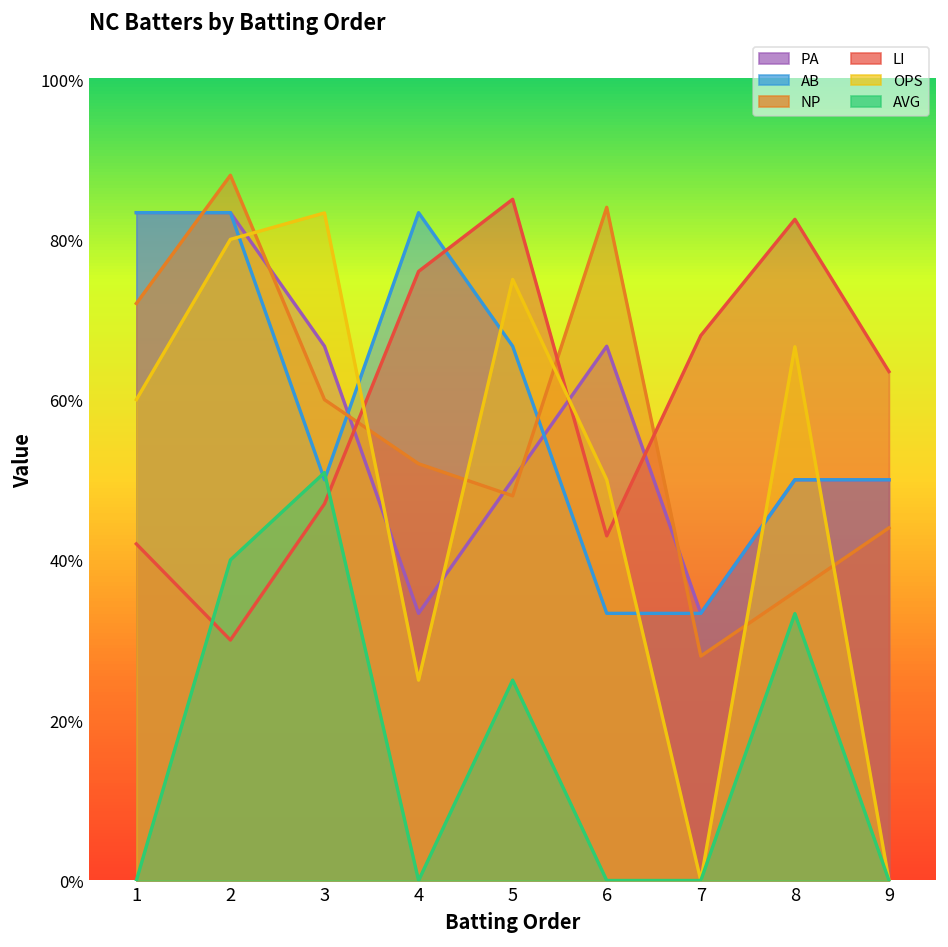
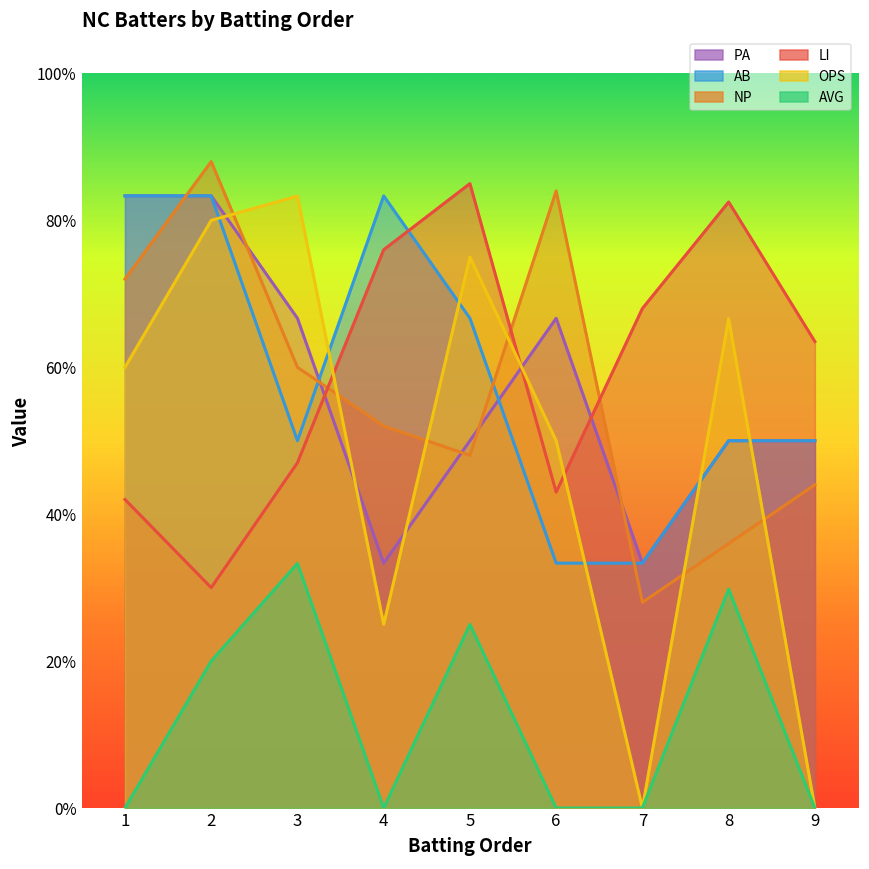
  {
    "PA": {
      "3": "67%",
      "4": "33%",
      "5": "50%",
      "6": "67%"
    },
    "AB": {
      "3": "50%",
      "4": "83%",
      "5": "67%",
      "6": "33%"
    },
    "AVG": {
      "1": "0%",
-     "2": "40%",
-     "3": "51%",
+     "2": "20%",
+     "3": "33%",
      "4": "0%",
      "5": "25%",
      "6": "0%",
-     "8": "33%"
+     "8": "30%"
    }
  }
